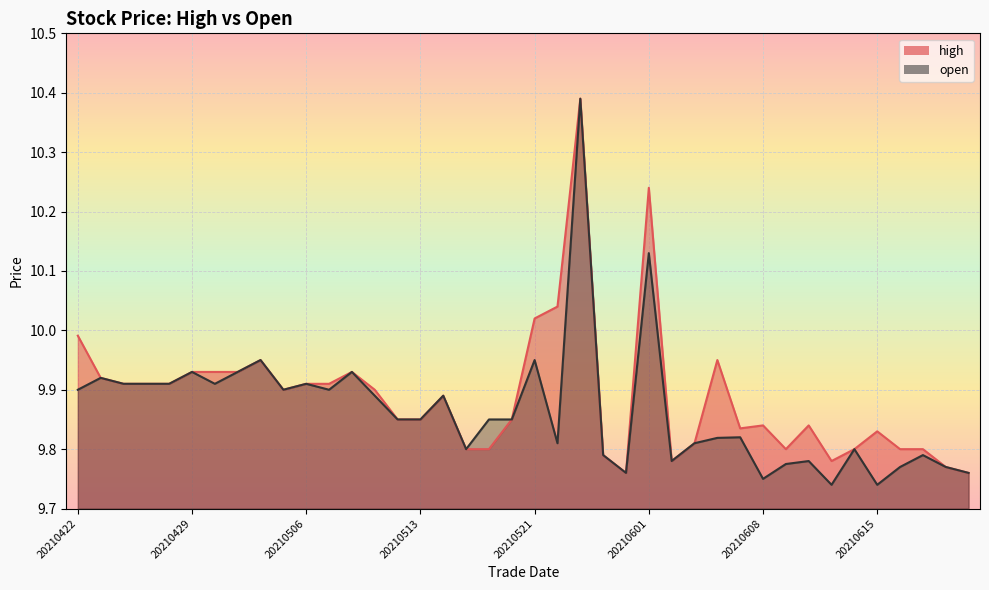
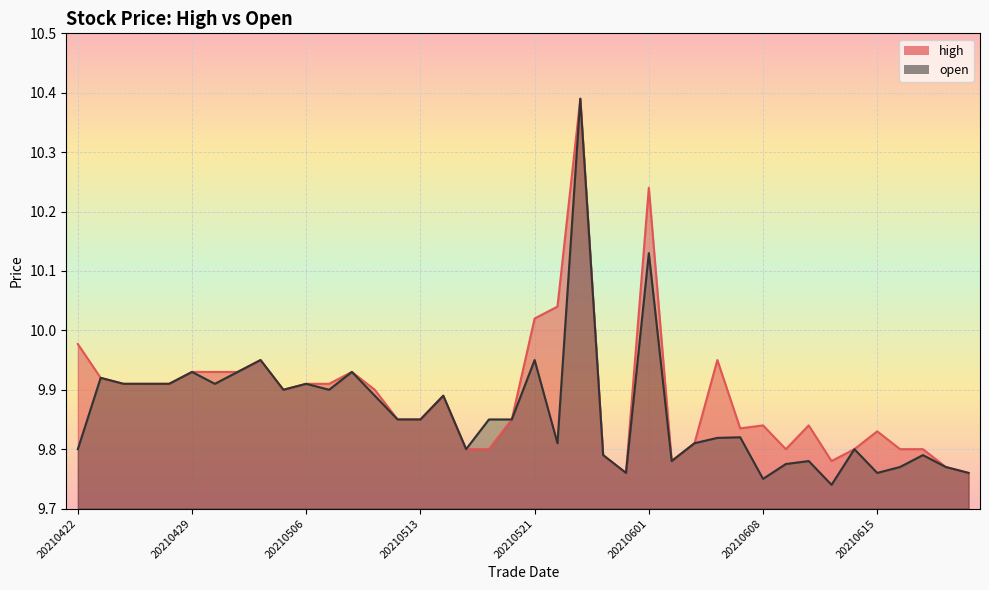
  {
    "high": {
-     "20210422": 9.99,
+     "20210422": 9.98,
      "20210521": 10.02,
      "20210601": 10.24,
      "20210608": 9.84,
      "20210615": 9.83
    },
    "open": {
-     "20210422": 9.9,
+     "20210422": 9.8,
      "20210521": 9.95,
      "20210601": 10.13,
      "20210608": 9.75,
-     "20210615": 9.74
+     "20210615": 9.76
    }
  }
